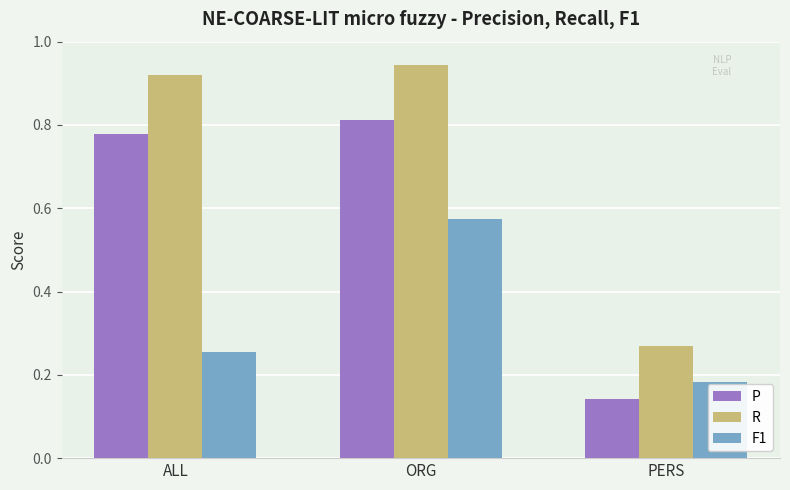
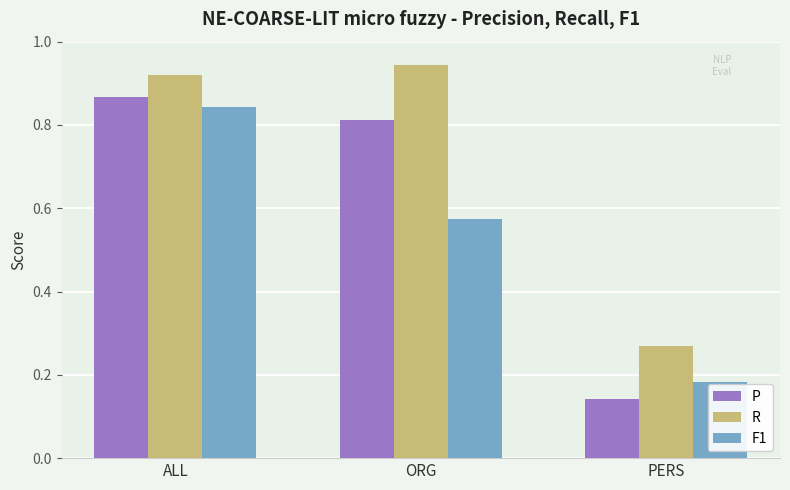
  {
    "P": {
-     "ALL": 0.78,
+     "ALL": 0.87,
      "ORG": 0.81,
      "PERS": 0.14
    },
    "R": {
      "ALL": 0.92,
      "ORG": 0.95,
      "PERS": 0.27
    },
    "F1": {
-     "ALL": 0.26,
+     "ALL": 0.84,
      "ORG": 0.58,
      "PERS": 0.18
    }
  }
